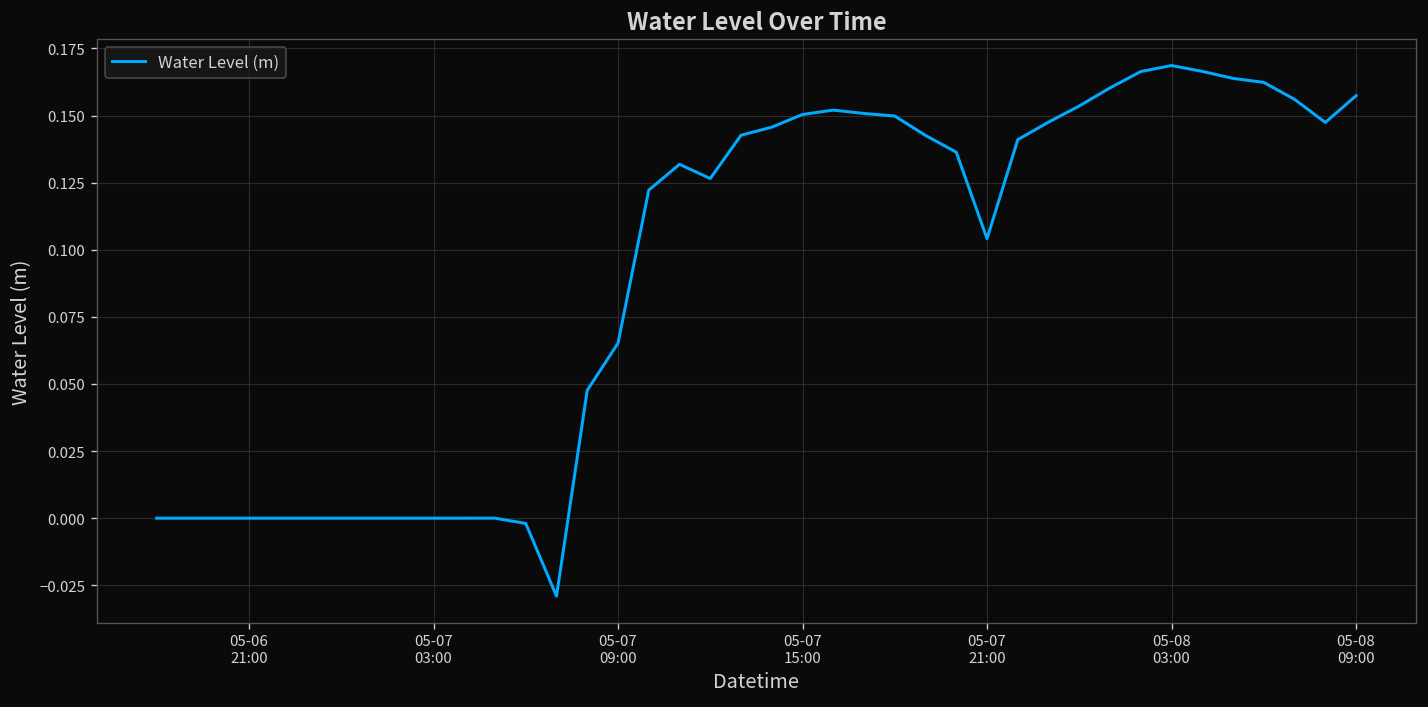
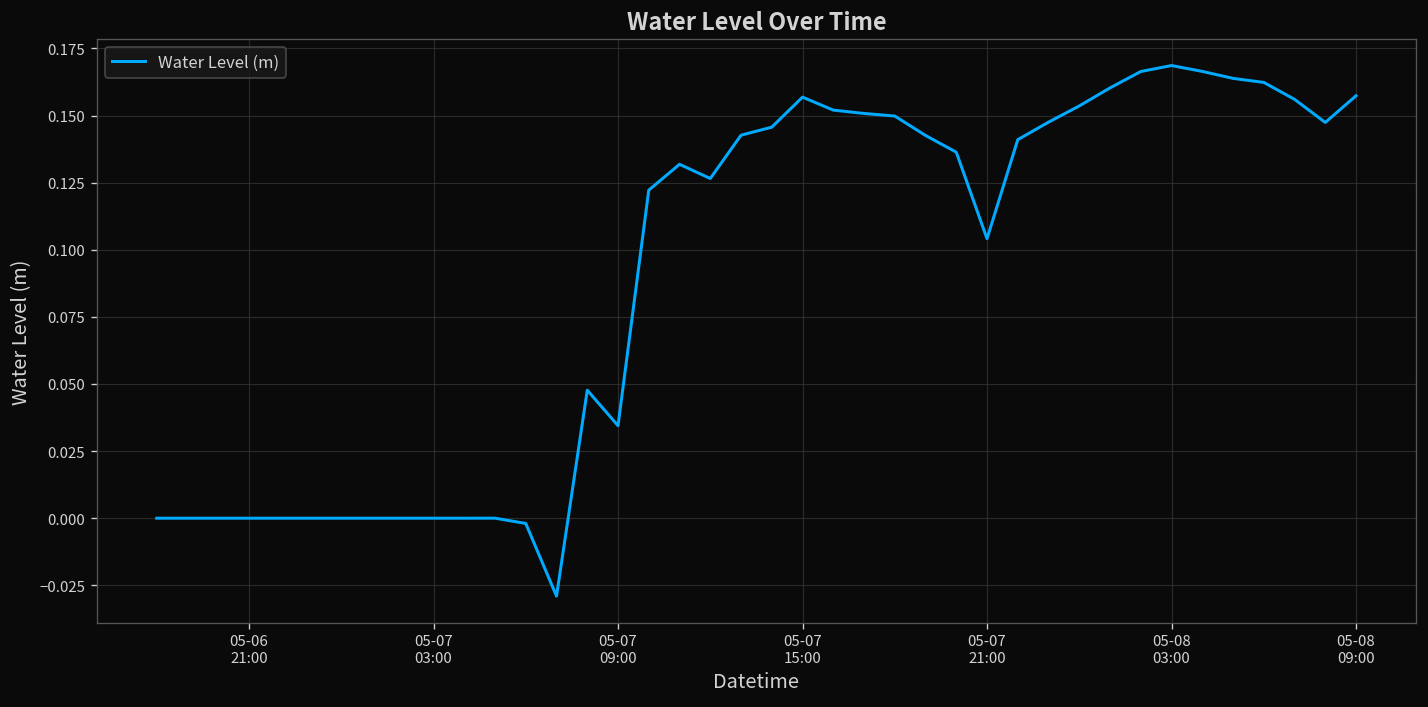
  {
    "05-06 21:00": 0.000,
    "05-07 03:00": 0.000,
-   "05-07 09:00": 0.065,
-   "05-07 15:00": 0.150,
+   "05-07 09:00": 0.034,
+   "05-07 15:00": 0.157,
    "05-07 21:00": 0.104,
    "05-08 03:00": 0.169,
    "05-08 09:00": 0.157
  }
